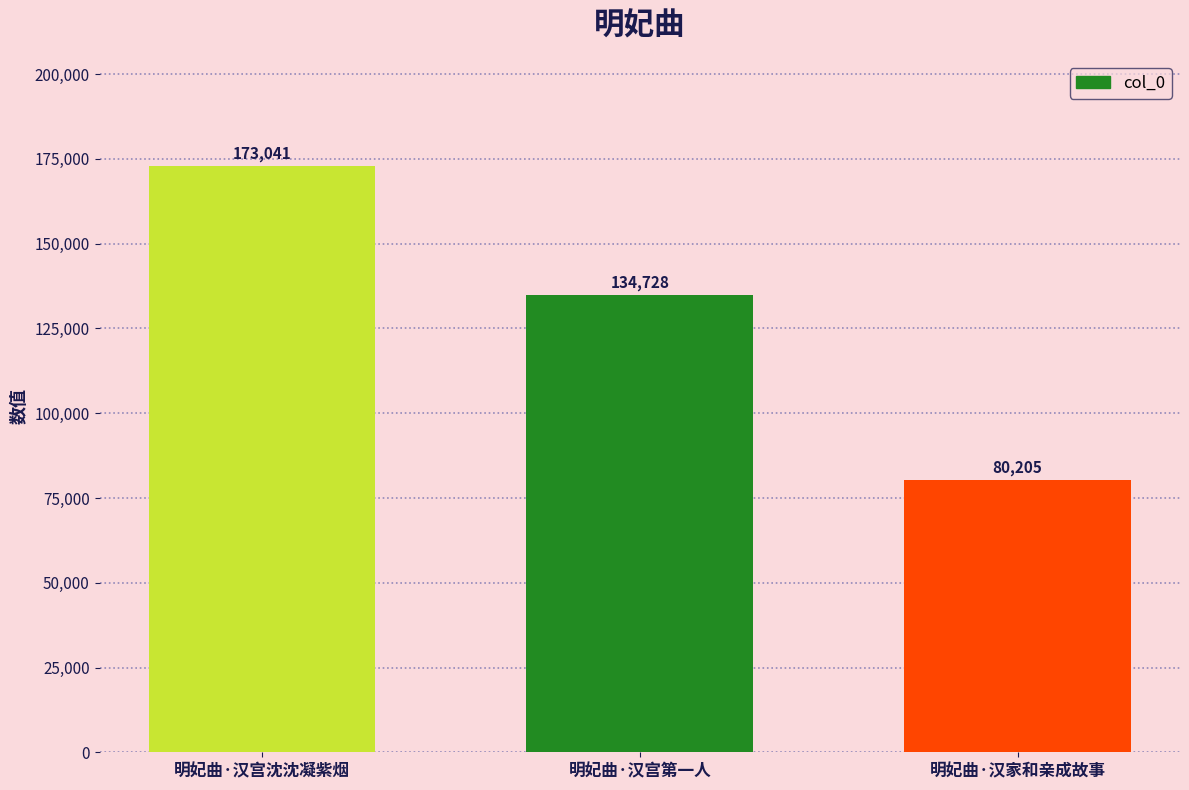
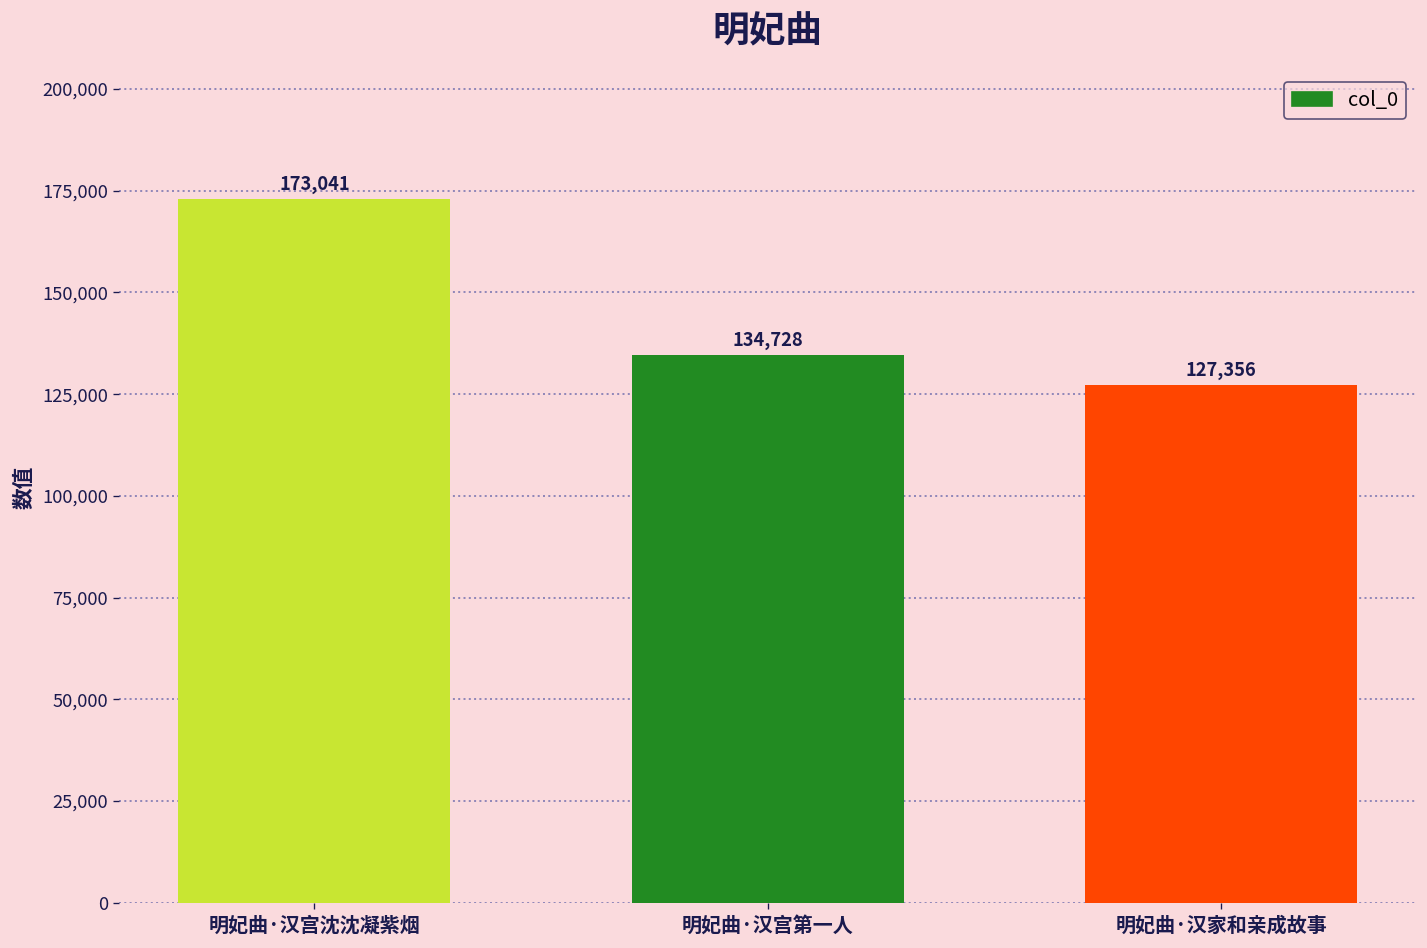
  {
    "明妃曲·汉宫沈沈凝紫烟": "173,041",
    "明妃曲·汉宫第一人": "134,728",
-   "明妃曲·汉家和亲成故事": "80,205"
+   "明妃曲·汉家和亲成故事": "127,356"
  }
